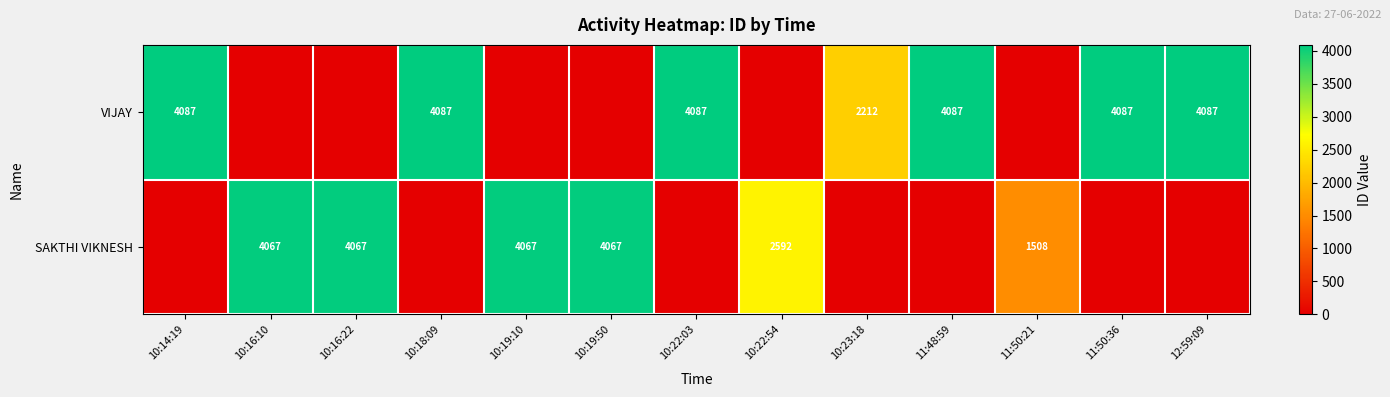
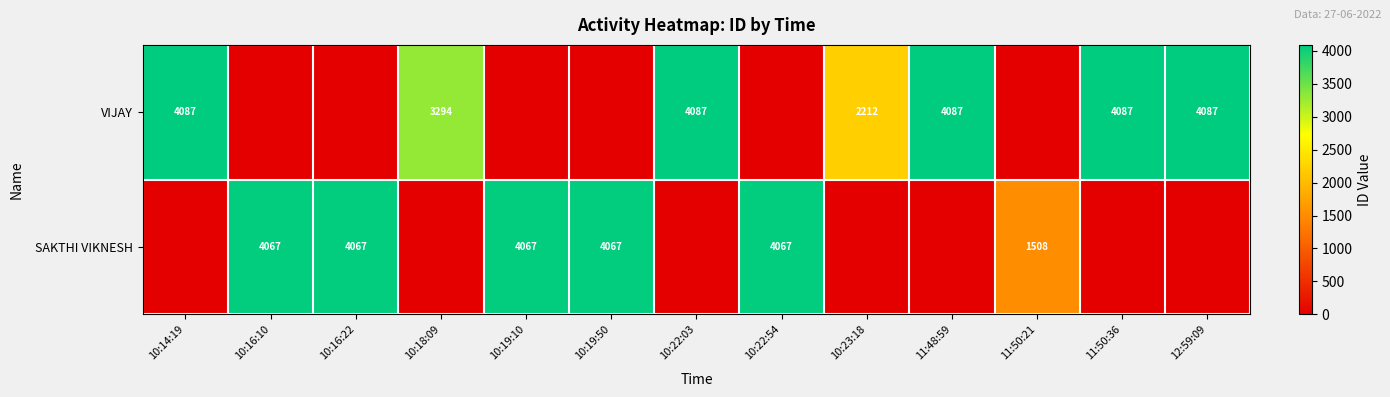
  {
    "VIJAY": {
      "10:14:19": 4087,
-     "10:18:09": 4087,
+     "10:18:09": 3294,
      "10:22:03": 4087,
      "10:23:18": 2212,
      "11:48:59": 4087,
      "11:50:36": 4087,
      "12:59:09": 4087
    },
    "SAKTHI VIKNESH": {
      "10:16:10": 4067,
      "10:16:22": 4067,
      "10:19:10": 4067,
      "10:19:50": 4067,
-     "10:22:54": 2592,
+     "10:22:54": 4067,
      "11:50:21": 1508
    }
  }
